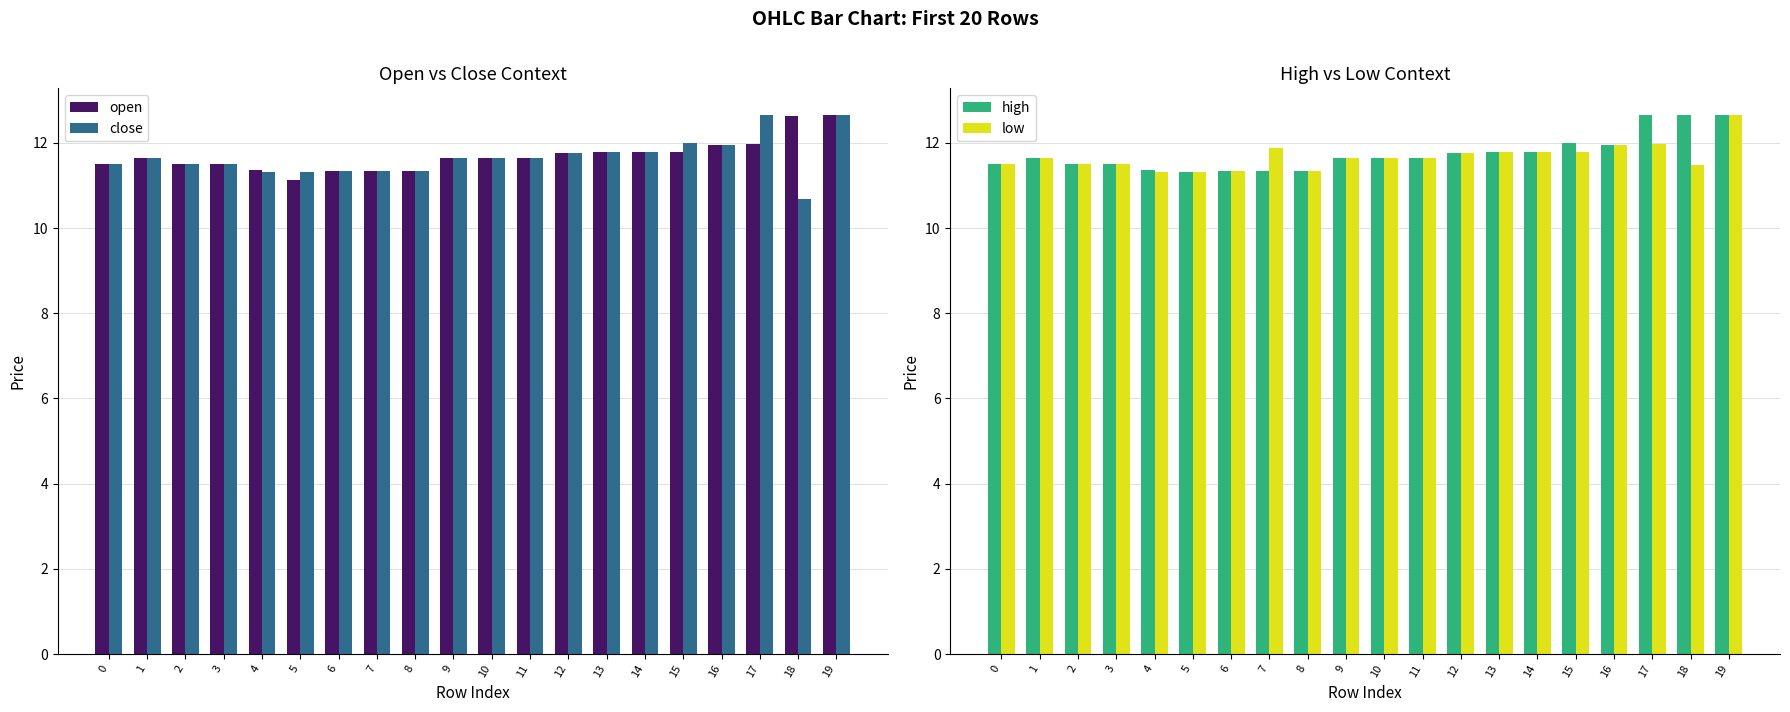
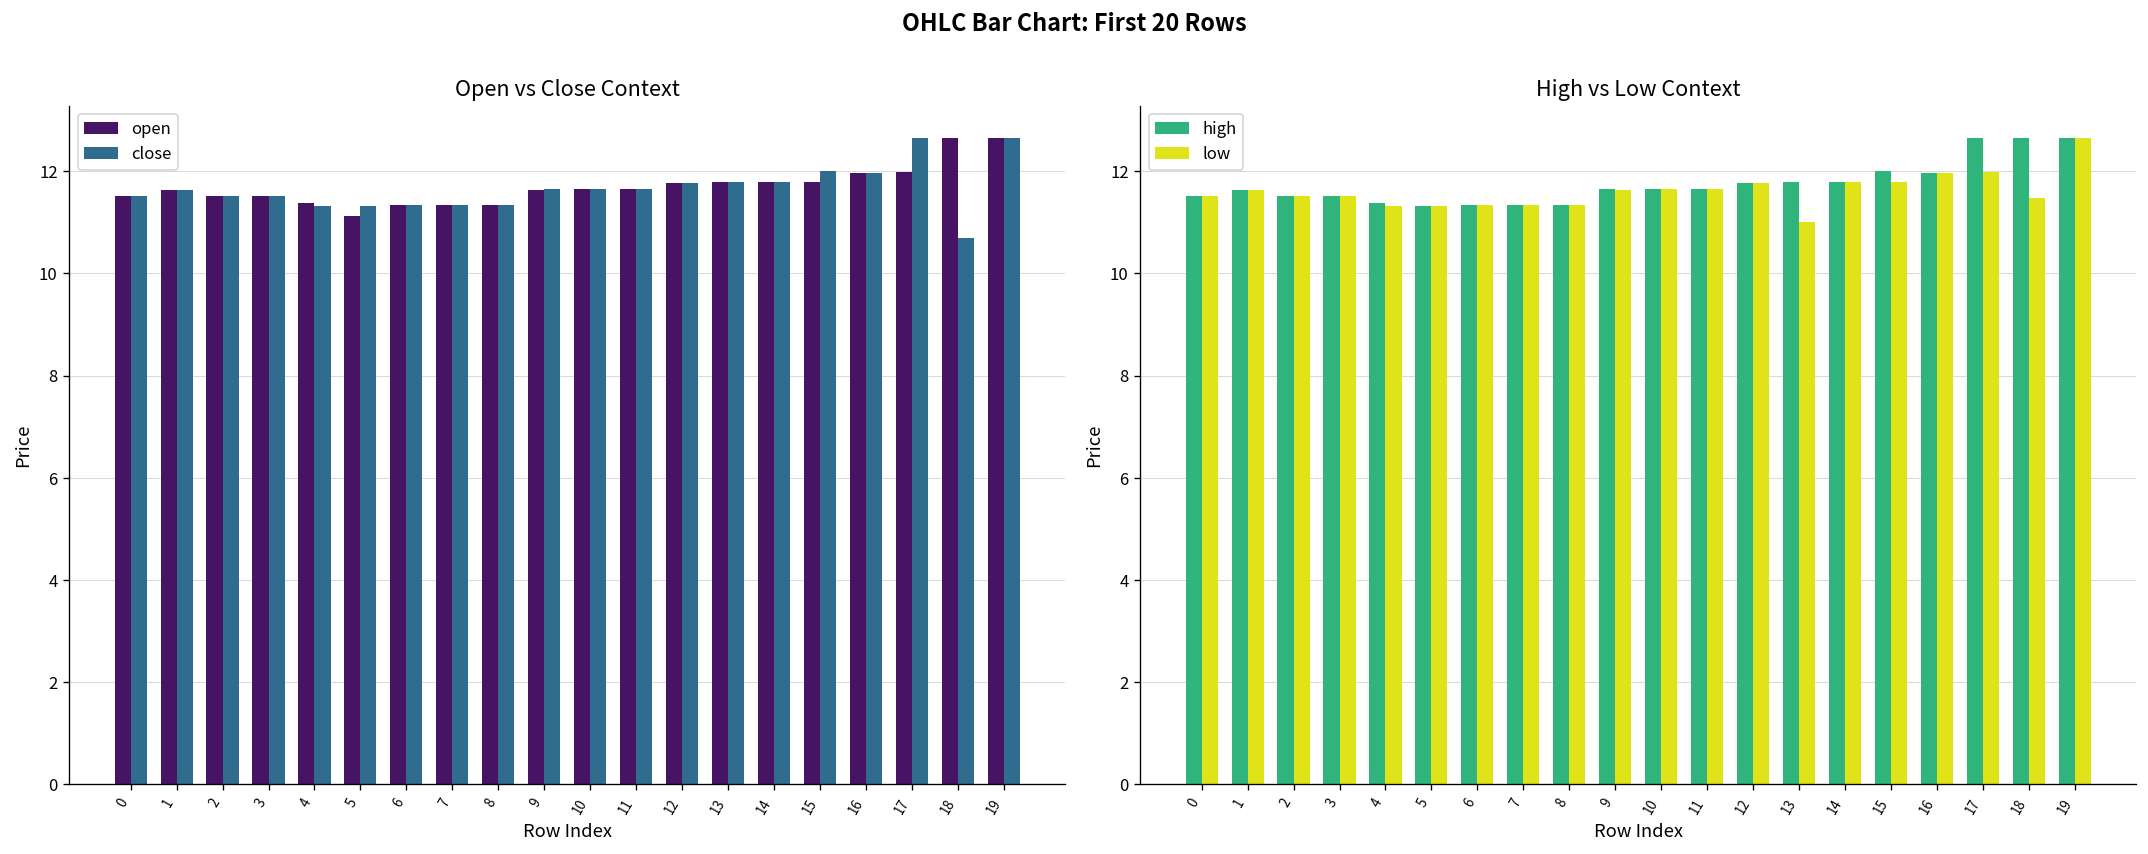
  {
    "Open vs Close Context": {
      "open": {
        "0": 11.5,
        "1": 11.6,
        "2": 11.5,
        "3": 11.5,
        "4": 11.4,
        "5": 11.1,
        "6": 11.3,
        "7": 11.3,
        "8": 11.3,
        "9": 11.6,
        "10": 11.7,
        "11": 11.7,
        "12": 11.8,
        "13": 11.8,
        "14": 11.8,
        "15": 11.8,
        "16": 12.0,
        "17": 12.0,
        "18": 12.6,
        "19": 12.7
      },
      "close": {
        "0": 11.5,
        "1": 11.6,
        "2": 11.5,
        "3": 11.5,
        "4": 11.3,
        "5": 11.3,
        "6": 11.3,
        "7": 11.3,
        "8": 11.3,
        "9": 11.7,
        "10": 11.7,
        "11": 11.7,
        "12": 11.8,
        "13": 11.8,
        "14": 11.8,
        "15": 12.0,
        "16": 12.0,
        "17": 12.7,
        "18": 10.7,
        "19": 12.7
      }
    },
    "High vs Low Context": {
      "high": {
        "0": 11.5,
        "1": 11.6,
        "2": 11.5,
        "3": 11.5,
        "4": 11.4,
        "5": 11.3,
        "6": 11.3,
        "7": 11.3,
        "8": 11.3,
        "9": 11.7,
        "10": 11.7,
        "11": 11.7,
        "12": 11.8,
        "13": 11.8,
        "14": 11.8,
        "15": 12.0,
        "16": 12.0,
        "17": 12.7,
        "18": 12.7,
        "19": 12.7
      },
      "low": {
        "0": 11.5,
        "1": 11.6,
        "2": 11.5,
        "3": 11.5,
        "4": 11.3,
        "5": 11.3,
        "6": 11.3,
-       "7": 11.9,
+       "7": 11.3,
        "8": 11.3,
        "9": 11.6,
        "10": 11.7,
        "11": 11.7,
        "12": 11.8,
-       "13": 11.8,
+       "13": 11.0,
        "14": 11.8,
        "15": 11.8,
        "16": 12.0,
        "17": 12.0,
        "18": 11.5,
        "19": 12.7
      }
    }
  }
